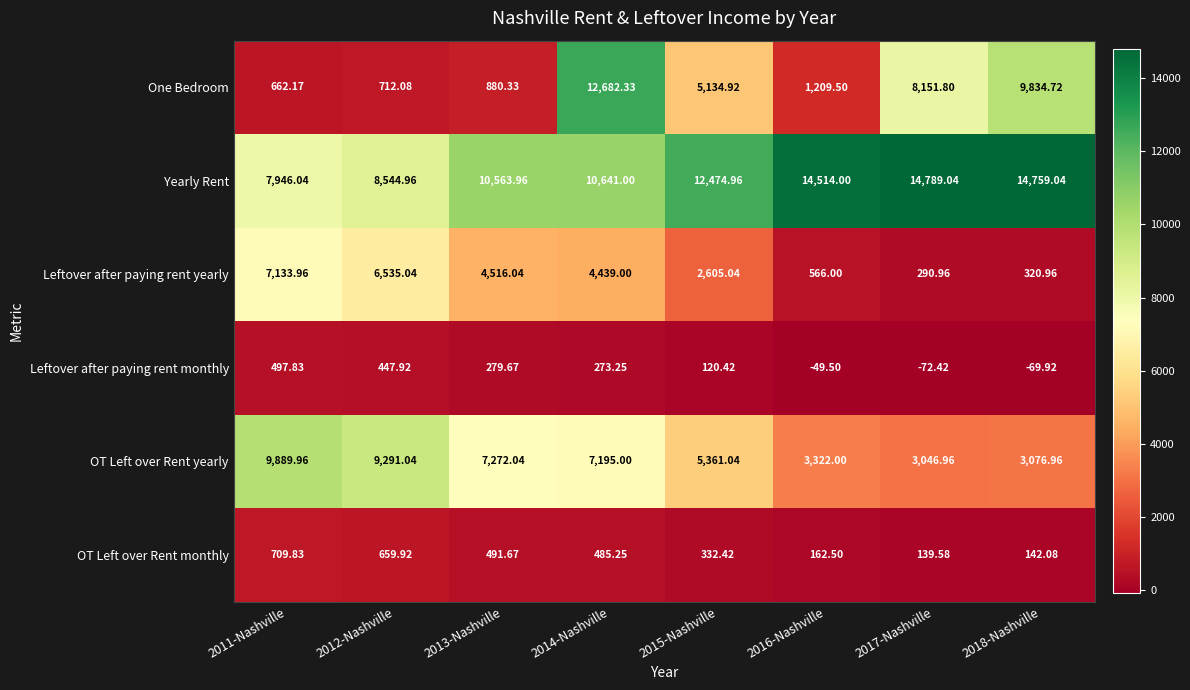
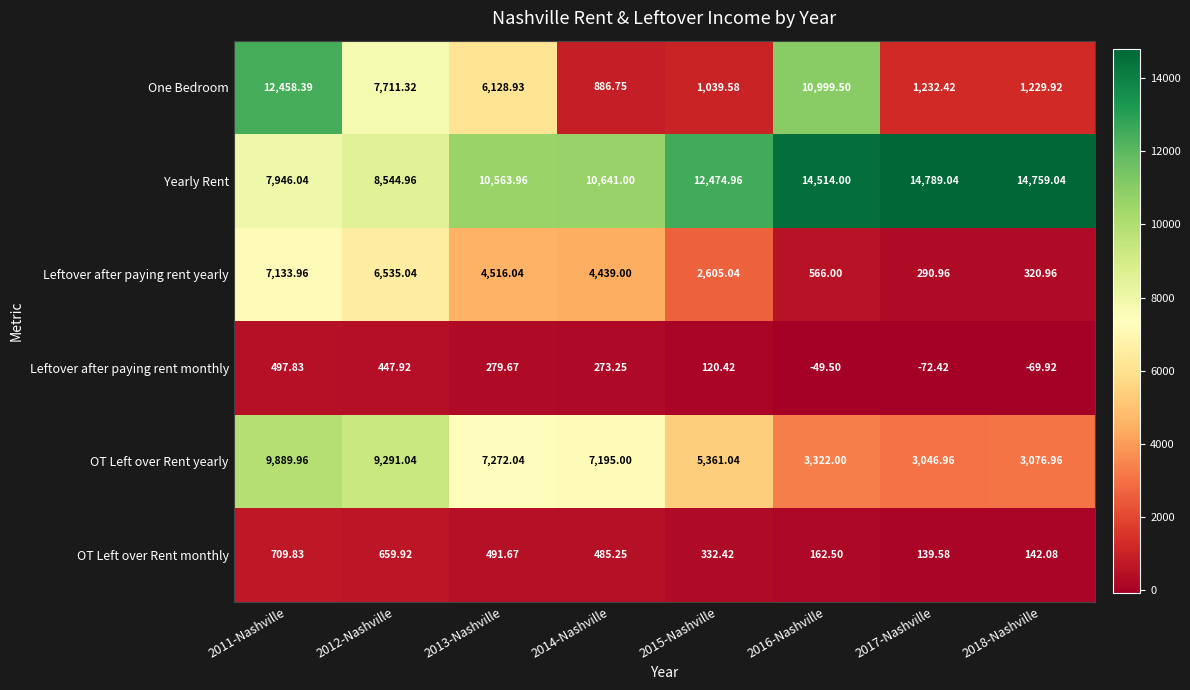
  {
    "One Bedroom": {
-     "2011-Nashville": "662.17",
-     "2012-Nashville": "712.08",
-     "2013-Nashville": "880.33",
-     "2014-Nashville": "12,682.33",
-     "2015-Nashville": "5,134.92",
-     "2016-Nashville": "1,209.50",
-     "2017-Nashville": "8,151.80",
-     "2018-Nashville": "9,834.72"
+     "2011-Nashville": "12,458.39",
+     "2012-Nashville": "7,711.32",
+     "2013-Nashville": "6,128.93",
+     "2014-Nashville": "886.75",
+     "2015-Nashville": "1,039.58",
+     "2016-Nashville": "10,999.50",
+     "2017-Nashville": "1,232.42",
+     "2018-Nashville": "1,229.92"
    },
    "Yearly Rent": {
      "2011-Nashville": "7,946.04",
      "2012-Nashville": "8,544.96",
      "2013-Nashville": "10,563.96",
      "2014-Nashville": "10,641.00",
      "2015-Nashville": "12,474.96",
      "2016-Nashville": "14,514.00",
      "2017-Nashville": "14,789.04",
      "2018-Nashville": "14,759.04"
    },
    "Leftover after paying rent yearly": {
      "2011-Nashville": "7,133.96",
      "2012-Nashville": "6,535.04",
      "2013-Nashville": "4,516.04",
      "2014-Nashville": "4,439.00",
      "2015-Nashville": "2,605.04",
      "2016-Nashville": "566.00",
      "2017-Nashville": "290.96",
      "2018-Nashville": "320.96"
    },
    "Leftover after paying rent monthly": {
      "2011-Nashville": "497.83",
      "2012-Nashville": "447.92",
      "2013-Nashville": "279.67",
      "2014-Nashville": "273.25",
      "2015-Nashville": "120.42",
      "2016-Nashville": "-49.50",
      "2017-Nashville": "-72.42",
      "2018-Nashville": "-69.92"
    },
    "OT Left over Rent yearly": {
      "2011-Nashville": "9,889.96",
      "2012-Nashville": "9,291.04",
      "2013-Nashville": "7,272.04",
      "2014-Nashville": "7,195.00",
      "2015-Nashville": "5,361.04",
      "2016-Nashville": "3,322.00",
      "2017-Nashville": "3,046.96",
      "2018-Nashville": "3,076.96"
    },
    "OT Left over Rent monthly": {
      "2011-Nashville": "709.83",
      "2012-Nashville": "659.92",
      "2013-Nashville": "491.67",
      "2014-Nashville": "485.25",
      "2015-Nashville": "332.42",
      "2016-Nashville": "162.50",
      "2017-Nashville": "139.58",
      "2018-Nashville": "142.08"
    }
  }
